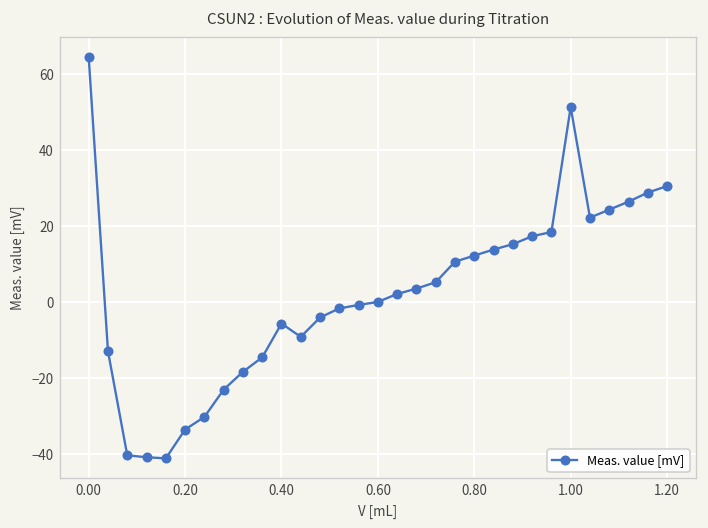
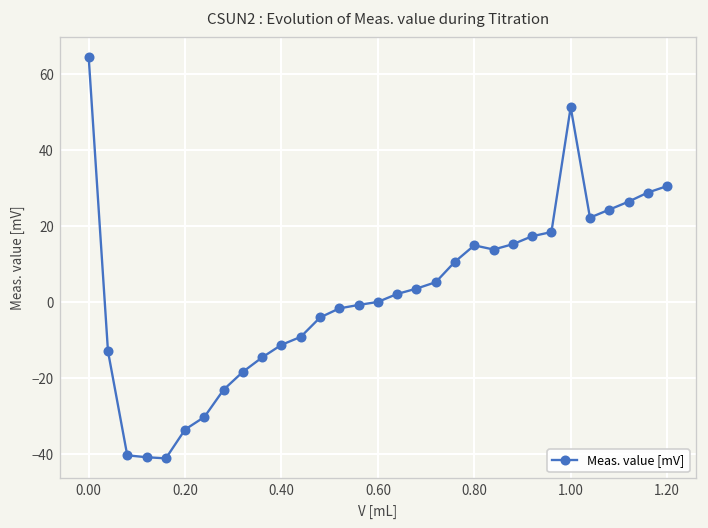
  {
    "0.00": 65,
    "0.20": -34,
-   "0.40": -6,
+   "0.40": -11,
    "0.60": 0,
-   "0.80": 12,
+   "0.80": 15,
    "1.00": 51,
    "1.20": 31
  }
